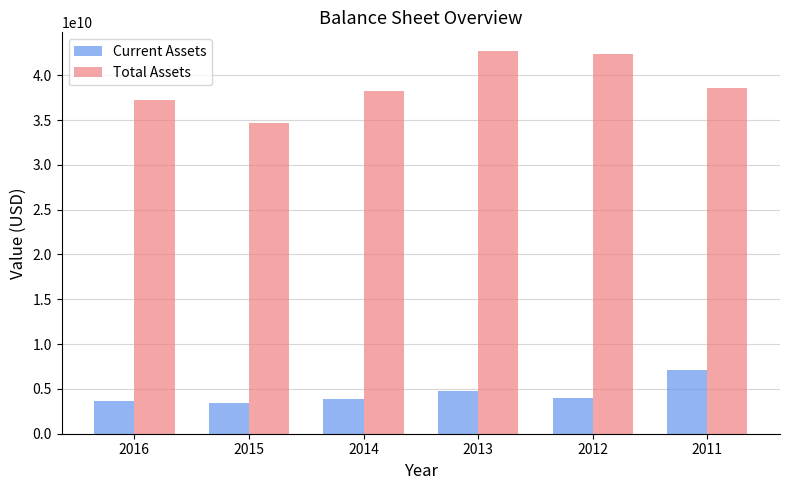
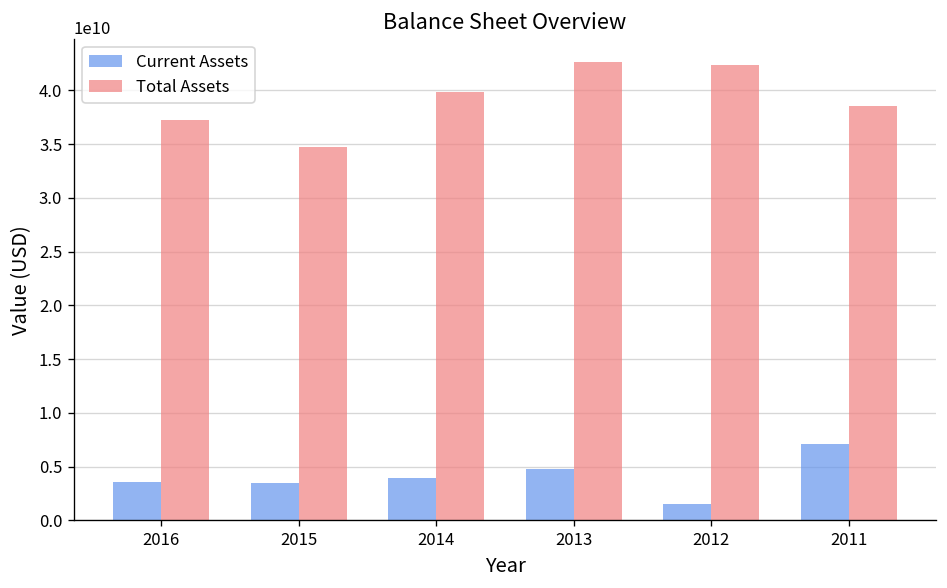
  {
    "Current Assets": {
      "2016": 4000000000,
      "2015": 3000000000,
      "2014": 4000000000,
      "2013": 5000000000,
-     "2012": 4000000000,
+     "2012": 2000000000,
      "2011": 7000000000
    },
    "Total Assets": {
      "2016": 37000000000,
      "2015": 35000000000,
-     "2014": 38000000000,
+     "2014": 40000000000,
      "2013": 43000000000,
      "2012": 42000000000,
      "2011": 39000000000
    }
  }
